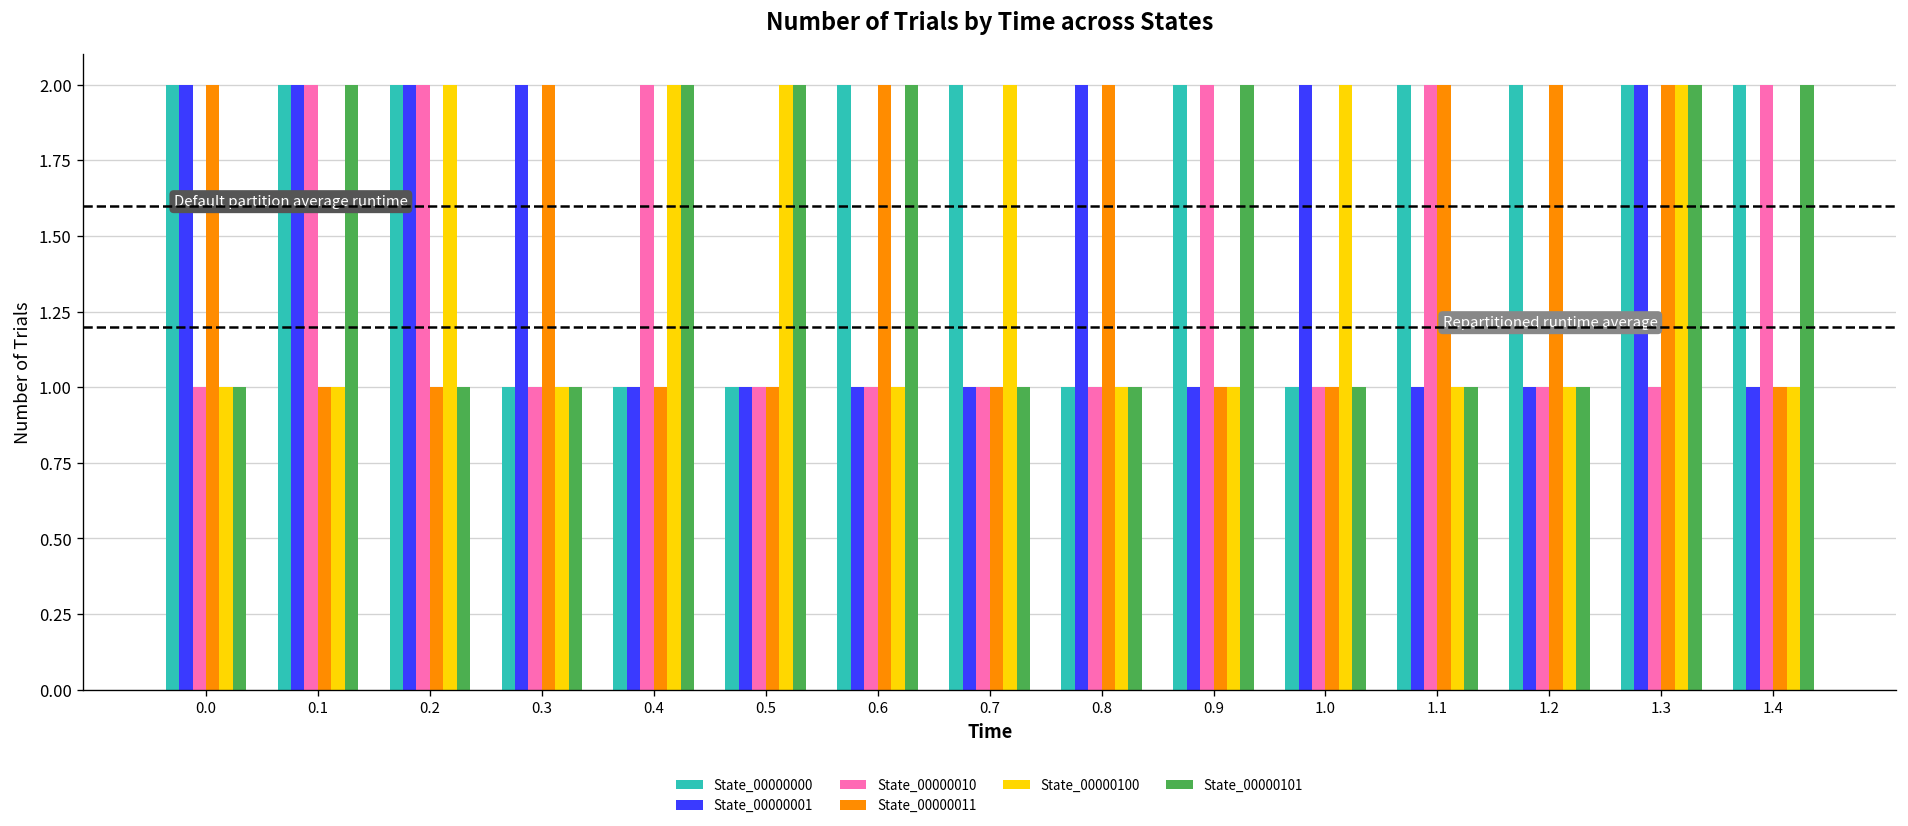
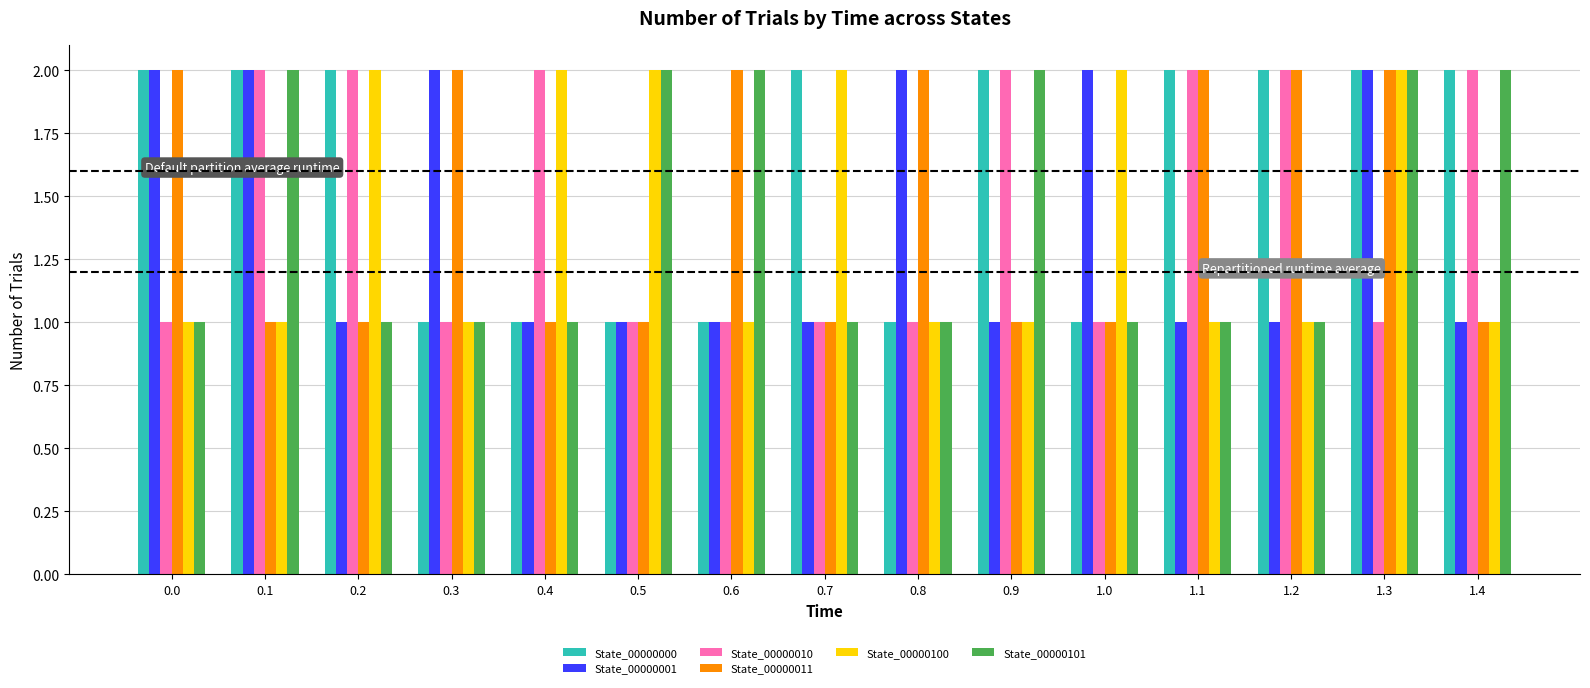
  {
    "State_00000000": {
      "0.0": 2,
      "0.1": 2,
      "0.2": 2,
      "0.3": 1,
      "0.4": 1,
      "0.5": 1,
-     "0.6": 2,
+     "0.6": 1,
      "0.7": 2,
      "0.8": 1,
      "0.9": 2,
      "1.0": 1,
      "1.1": 2,
      "1.2": 2,
      "1.3": 2,
      "1.4": 2
    },
    "State_00000001": {
      "0.0": 2,
      "0.1": 2,
-     "0.2": 2,
+     "0.2": 1,
      "0.3": 2,
      "0.4": 1,
      "0.5": 1,
      "0.6": 1,
      "0.7": 1,
      "0.8": 2,
      "0.9": 1,
      "1.0": 2,
      "1.1": 1,
      "1.2": 1,
      "1.3": 2,
      "1.4": 1
    },
    "State_00000010": {
      "0.0": 1,
      "0.1": 2,
      "0.2": 2,
      "0.3": 1,
      "0.4": 2,
      "0.5": 1,
      "0.6": 1,
      "0.7": 1,
      "0.8": 1,
      "0.9": 2,
      "1.0": 1,
      "1.1": 2,
-     "1.2": 1,
+     "1.2": 2,
      "1.3": 1,
      "1.4": 2
    },
    "State_00000011": {
      "0.0": 2,
      "0.1": 1,
      "0.2": 1,
      "0.3": 2,
      "0.4": 1,
      "0.5": 1,
      "0.6": 2,
      "0.7": 1,
      "0.8": 2,
      "0.9": 1,
      "1.0": 1,
      "1.1": 2,
      "1.2": 2,
      "1.3": 2,
      "1.4": 1
    },
    "State_00000100": {
      "0.0": 1,
      "0.1": 1,
      "0.2": 2,
      "0.3": 1,
      "0.4": 2,
      "0.5": 2,
      "0.6": 1,
      "0.7": 2,
      "0.8": 1,
      "0.9": 1,
      "1.0": 2,
      "1.1": 1,
      "1.2": 1,
      "1.3": 2,
      "1.4": 1
    },
    "State_00000101": {
      "0.0": 1,
      "0.1": 2,
      "0.2": 1,
      "0.3": 1,
-     "0.4": 2,
+     "0.4": 1,
      "0.5": 2,
      "0.6": 2,
      "0.7": 1,
      "0.8": 1,
      "0.9": 2,
      "1.0": 1,
      "1.1": 1,
      "1.2": 1,
      "1.3": 2,
      "1.4": 2
    }
  }
